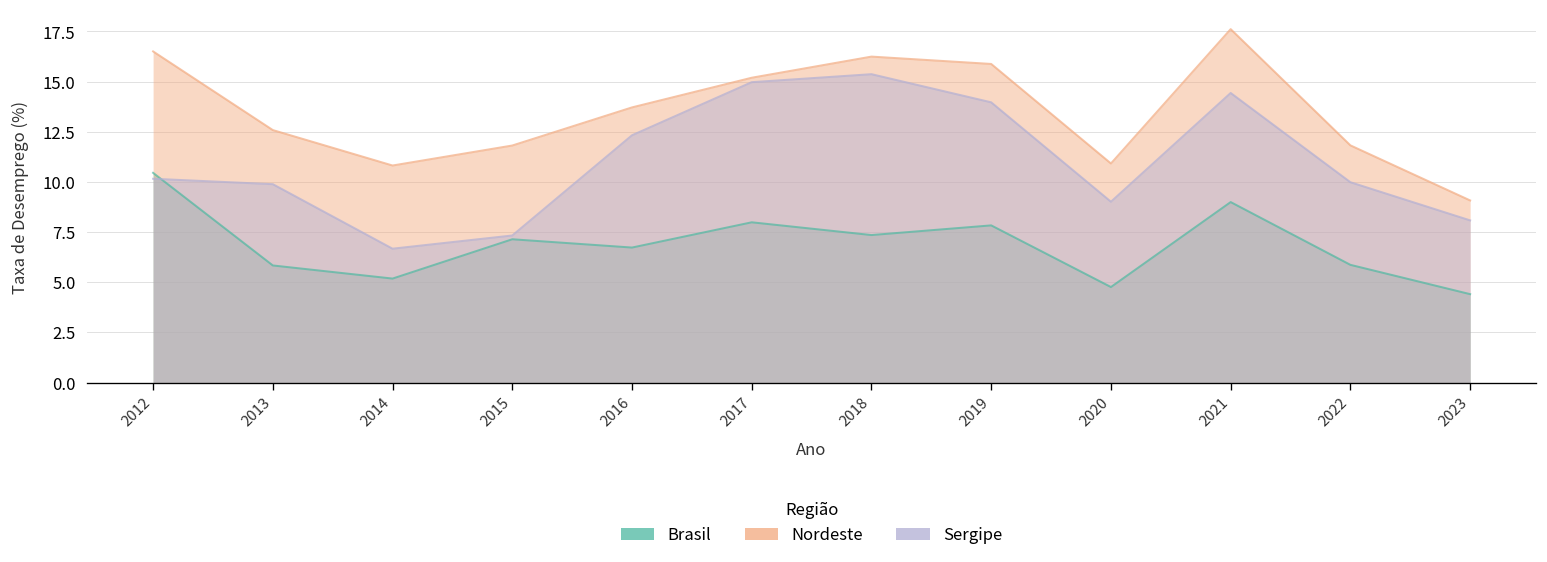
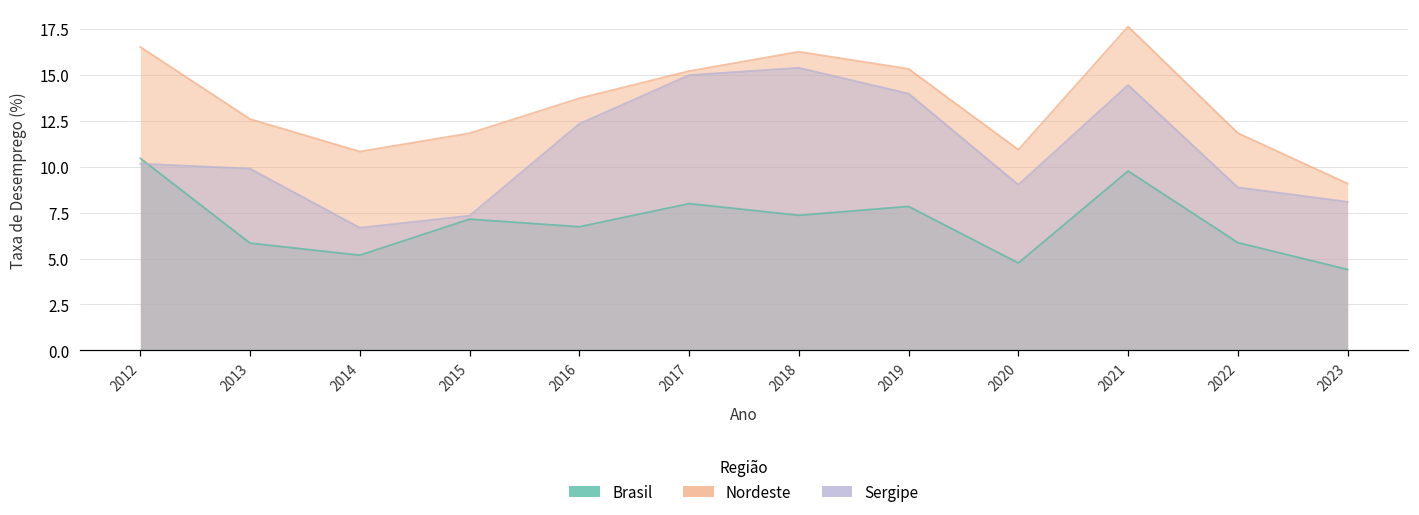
  {
    "Brasil": {
      "2012": 10.5,
      "2013": 5.8,
      "2014": 5.2,
      "2015": 7.1,
      "2016": 6.7,
      "2017": 8.0,
      "2018": 7.4,
      "2019": 7.8,
      "2020": 4.8,
-     "2021": 9.0,
+     "2021": 9.8,
      "2022": 5.9,
      "2023": 4.4
    },
    "Nordeste": {
      "2012": 16.5,
      "2013": 12.6,
      "2014": 10.8,
      "2015": 11.8,
      "2016": 13.7,
      "2017": 15.2,
      "2018": 16.2,
-     "2019": 15.9,
+     "2019": 15.3,
      "2020": 10.9,
      "2021": 17.6,
      "2022": 11.8,
      "2023": 9.1
    },
    "Sergipe": {
      "2012": 10.2,
      "2013": 9.9,
      "2014": 6.7,
      "2015": 7.3,
      "2016": 12.3,
      "2017": 15.0,
      "2018": 15.4,
      "2019": 14.0,
      "2020": 9.0,
      "2021": 14.4,
-     "2022": 10.0,
+     "2022": 8.9,
      "2023": 8.1
    }
  }
